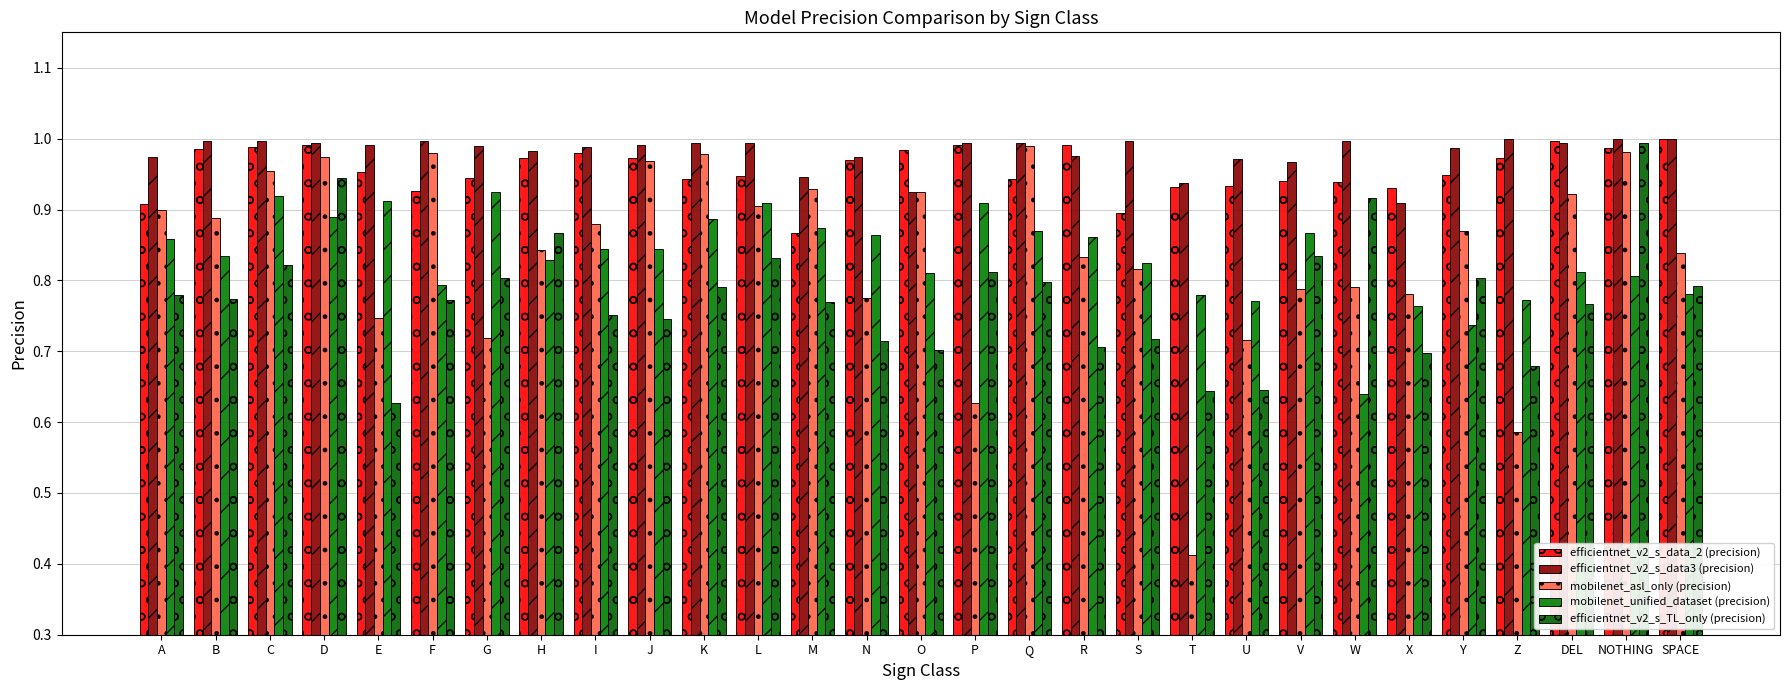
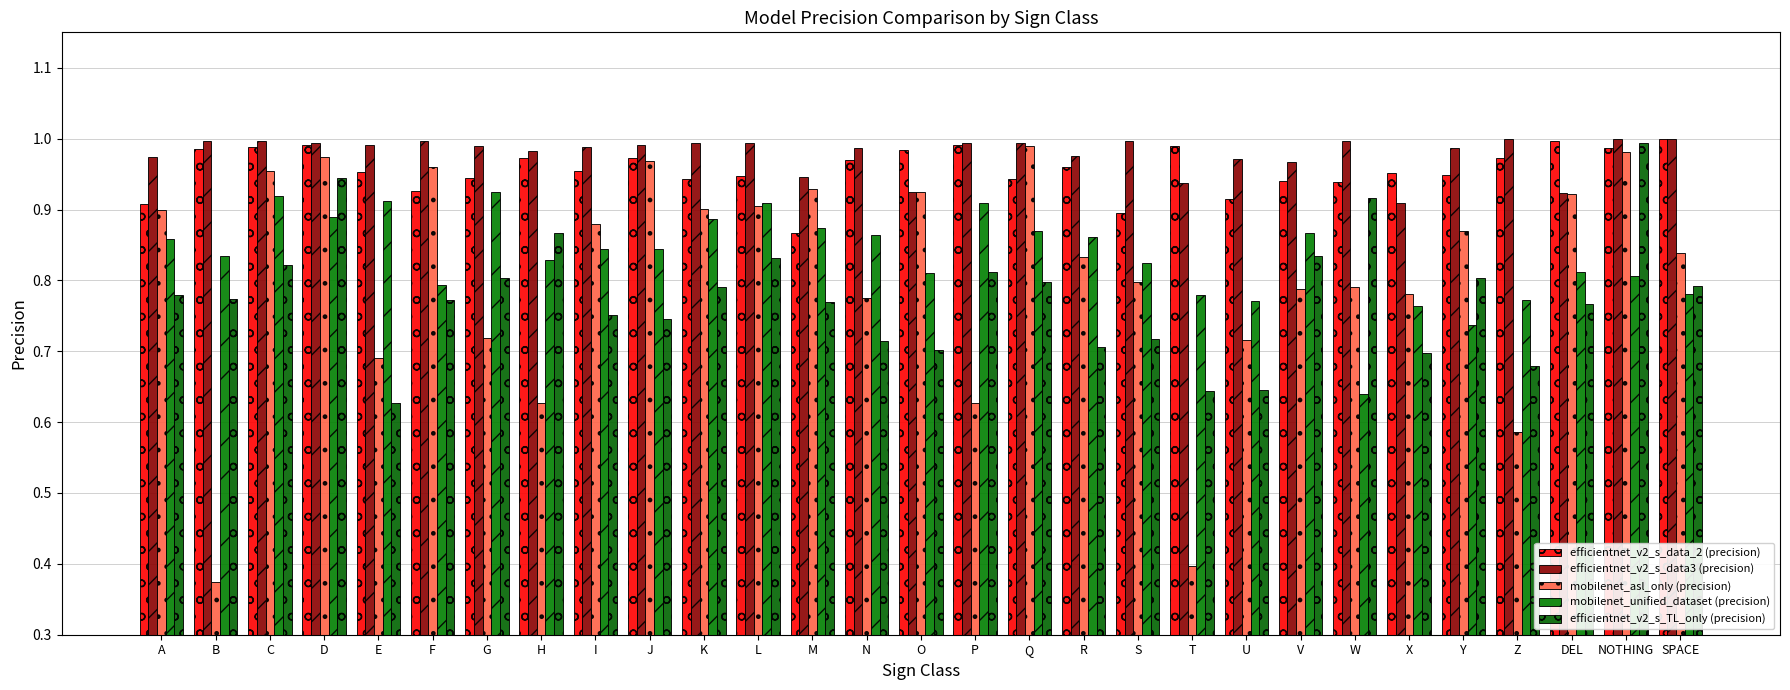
  {
    "efficientnet_v2_s_data_2 (precision)": {
      "A": 0.91,
      "B": 0.98,
      "C": 0.99,
      "D": 0.99,
      "E": 0.95,
      "F": 0.93,
      "G": 0.94,
      "H": 0.97,
-     "I": 0.98,
+     "I": 0.95,
      "J": 0.97,
      "K": 0.94,
      "L": 0.95,
      "M": 0.87,
      "N": 0.97,
      "O": 0.98,
      "P": 0.99,
      "Q": 0.94,
-     "R": 0.99,
+     "R": 0.96,
      "S": 0.89,
-     "T": 0.93,
-     "U": 0.93,
+     "T": 0.99,
+     "U": 0.92,
      "V": 0.94,
      "W": 0.94,
-     "X": 0.93,
+     "X": 0.95,
      "Y": 0.95,
      "Z": 0.97,
      "DEL": 1.00,
      "NOTHING": 0.99,
      "SPACE": 1.00
    },
    "efficientnet_v2_s_data3 (precision)": {
      "A": 0.97,
      "B": 1.00,
      "C": 1.00,
      "D": 0.99,
      "E": 0.99,
      "F": 1.00,
      "G": 0.99,
      "H": 0.98,
      "I": 0.99,
      "J": 0.99,
      "K": 0.99,
      "L": 0.99,
      "M": 0.95,
-     "N": 0.97,
+     "N": 0.99,
      "O": 0.92,
      "P": 0.99,
      "Q": 0.99,
      "R": 0.98,
      "S": 1.00,
      "T": 0.94,
      "U": 0.97,
      "V": 0.97,
      "W": 1.00,
      "X": 0.91,
      "Y": 0.99,
      "Z": 1.00,
-     "DEL": 0.99,
+     "DEL": 0.92,
      "NOTHING": 1.00,
      "SPACE": 1.00
    },
    "mobilenet_asl_only (precision)": {
      "A": 0.90,
-     "B": 0.89,
+     "B": 0.37,
      "C": 0.95,
      "D": 0.97,
-     "E": 0.75,
-     "F": 0.98,
+     "E": 0.69,
+     "F": 0.96,
      "G": 0.72,
-     "H": 0.84,
+     "H": 0.63,
      "I": 0.88,
      "J": 0.97,
-     "K": 0.98,
+     "K": 0.90,
      "L": 0.90,
      "M": 0.93,
      "N": 0.78,
      "O": 0.92,
      "P": 0.63,
      "Q": 0.99,
      "R": 0.83,
-     "S": 0.82,
-     "T": 0.41,
+     "S": 0.80,
+     "T": 0.40,
      "U": 0.72,
      "V": 0.79,
      "W": 0.79,
      "X": 0.78,
      "Y": 0.87,
      "Z": 0.59,
      "DEL": 0.92,
      "NOTHING": 0.98,
      "SPACE": 0.84
    }
  }
